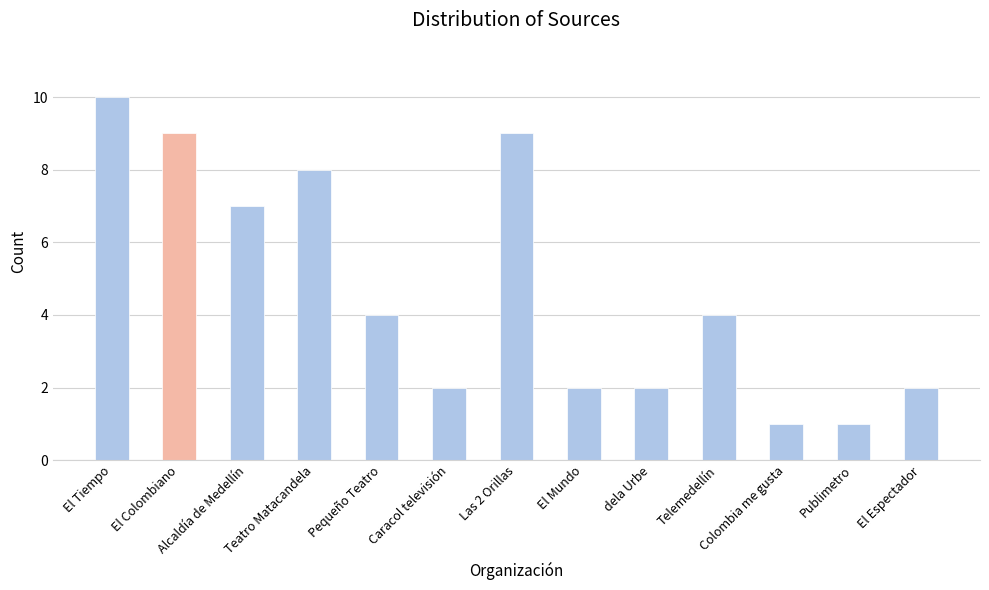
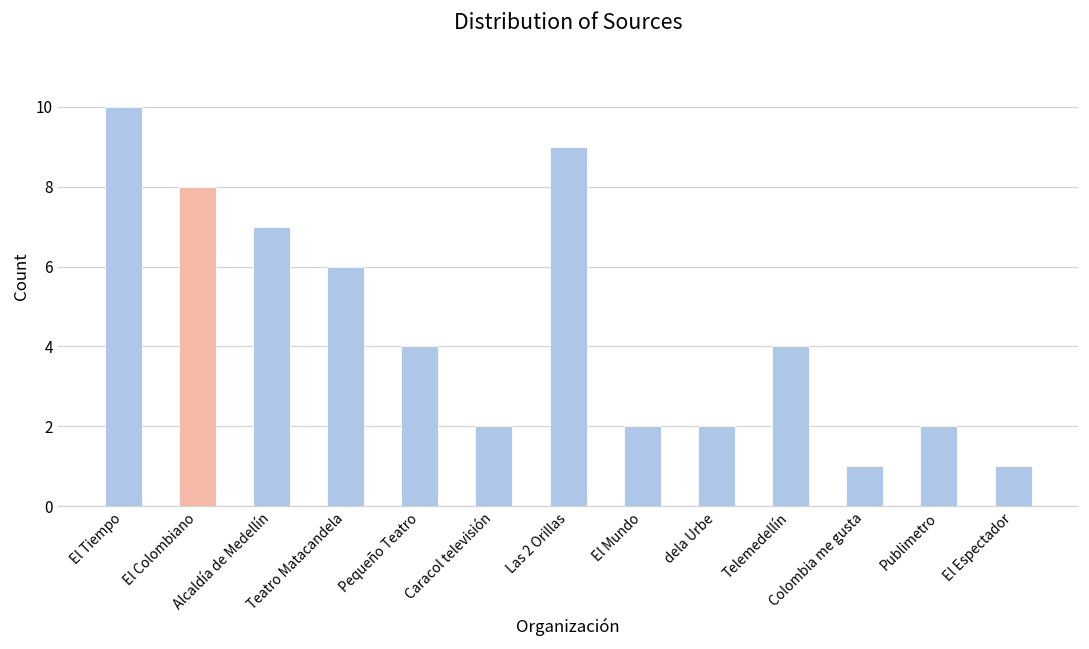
  {
    "El Tiempo": 10,
-   "El Colombiano": 9,
+   "El Colombiano": 8,
    "Alcaldía de Medellín": 7,
-   "Teatro Matacandela": 8,
+   "Teatro Matacandela": 6,
    "Pequeño Teatro": 4,
    "Caracol televisión": 2,
    "Las 2 Orillas": 9,
    "El Mundo": 2,
    "dela Urbe": 2,
    "Telemedellín": 4,
    "Colombia me gusta": 1,
-   "Publimetro": 1,
-   "El Espectador": 2
+   "Publimetro": 2,
+   "El Espectador": 1
  }
